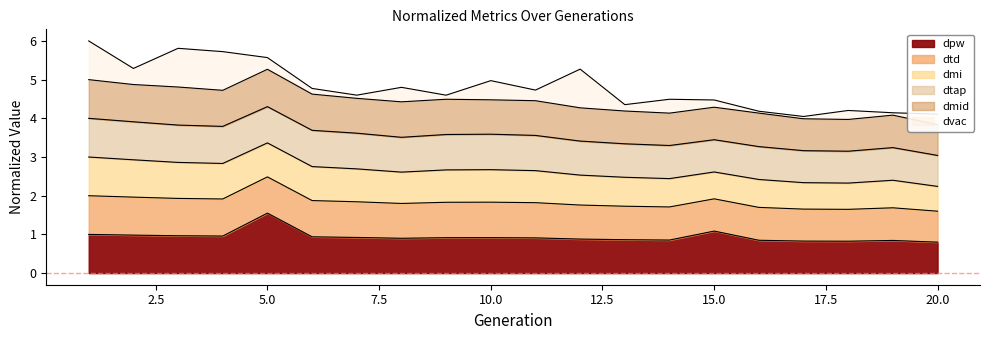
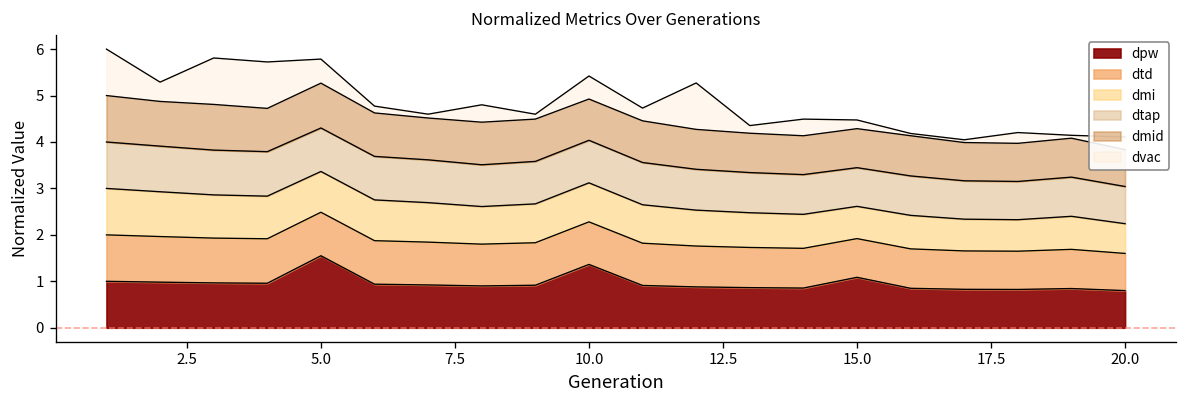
  {
    "dpw": {
      "5.0": 1.5,
-     "10.0": 0.9,
+     "10.0": 1.4,
      "15.0": 1.1,
      "20.0": 0.8
    },
    "dvac": {
-     "5.0": 0.3,
+     "5.0": 0.5,
      "10.0": 0.5,
      "15.0": 0.2
    }
  }
